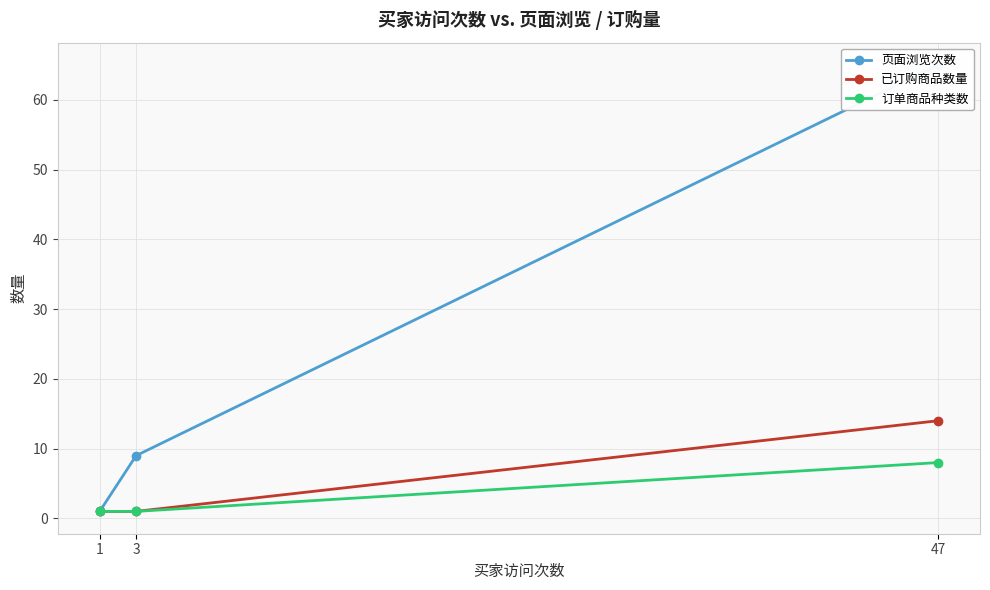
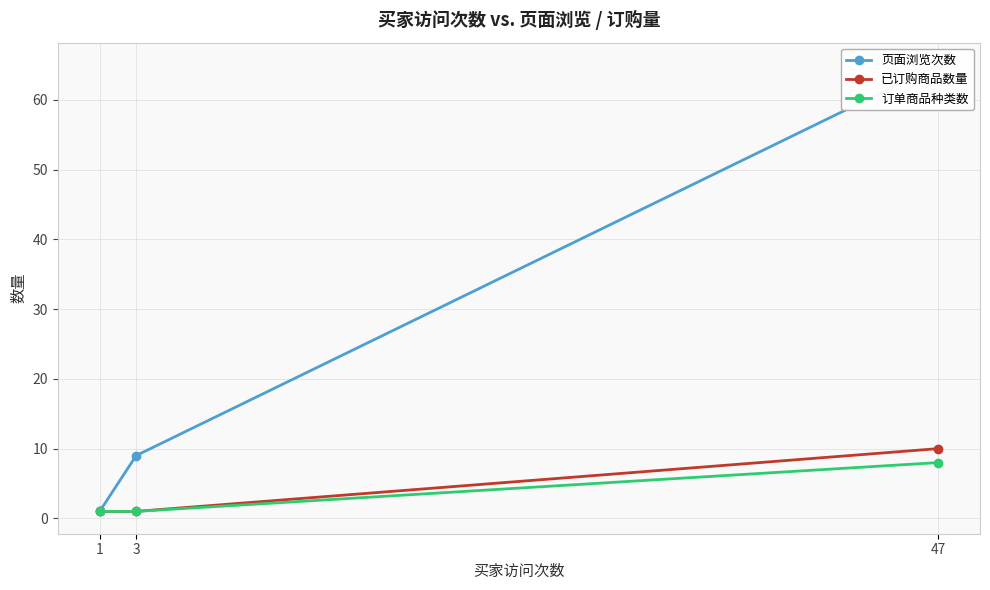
  {
    "页面浏览次数": {
      "3": 9
    },
    "已订购商品数量": {
-     "47": 14
+     "47": 10
    },
    "订单商品种类数": {
      "47": 8
    }
  }
